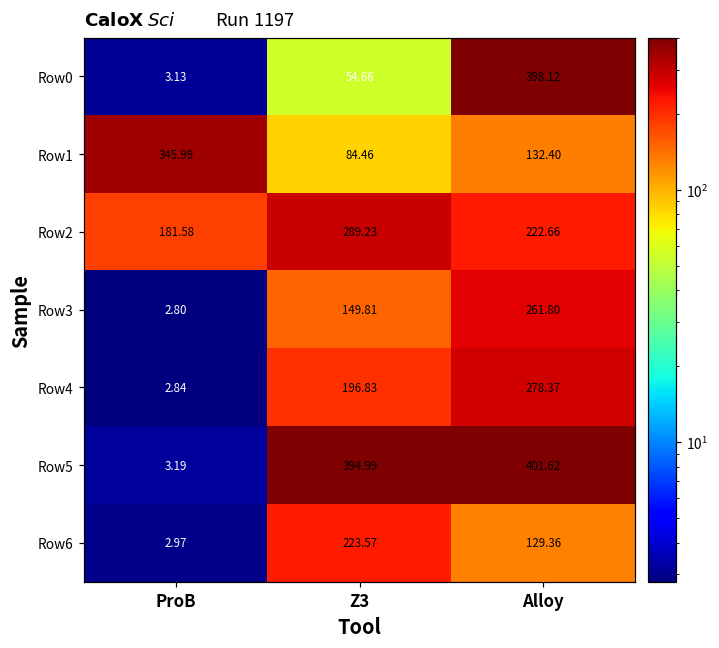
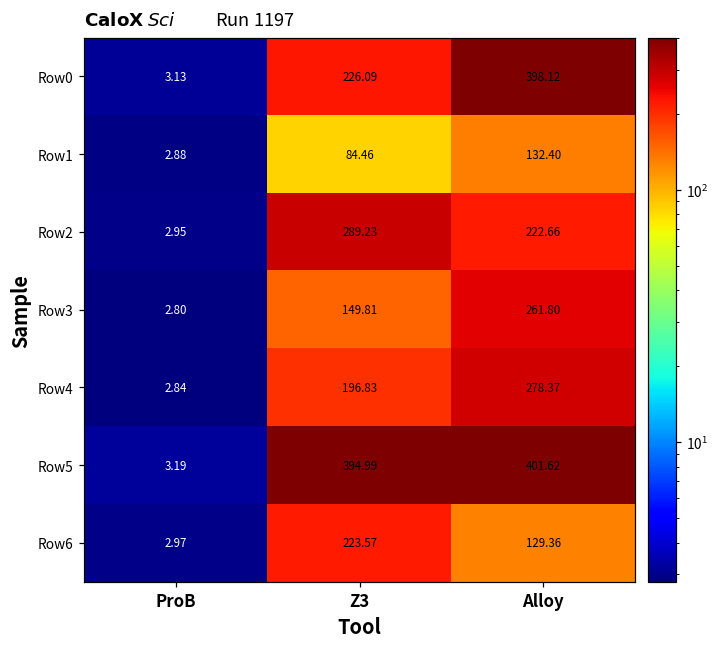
  {
    "Row0": {
      "ProB": 3.13,
-     "Z3": 54.66,
+     "Z3": 226.09,
      "Alloy": 398.12
    },
    "Row1": {
-     "ProB": 345.99,
+     "ProB": 2.88,
      "Z3": 84.46,
      "Alloy": 132.40
    },
    "Row2": {
-     "ProB": 181.58,
+     "ProB": 2.95,
      "Z3": 289.23,
      "Alloy": 222.66
    },
    "Row3": {
      "ProB": 2.80,
      "Z3": 149.81,
      "Alloy": 261.80
    },
    "Row4": {
      "ProB": 2.84,
      "Z3": 196.83,
      "Alloy": 278.37
    },
    "Row5": {
      "ProB": 3.19,
      "Z3": 394.99,
      "Alloy": 401.62
    },
    "Row6": {
      "ProB": 2.97,
      "Z3": 223.57,
      "Alloy": 129.36
    }
  }
